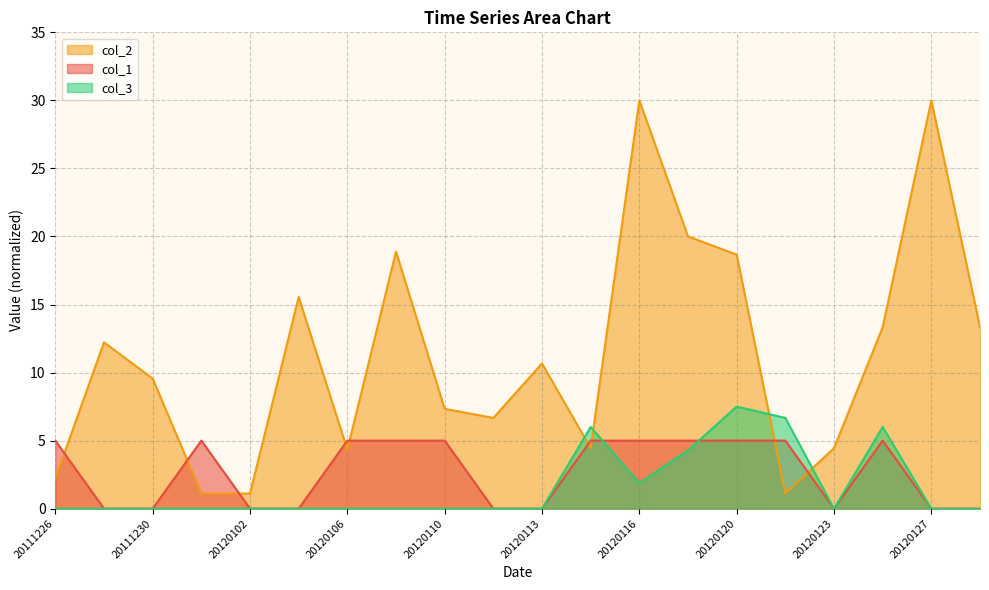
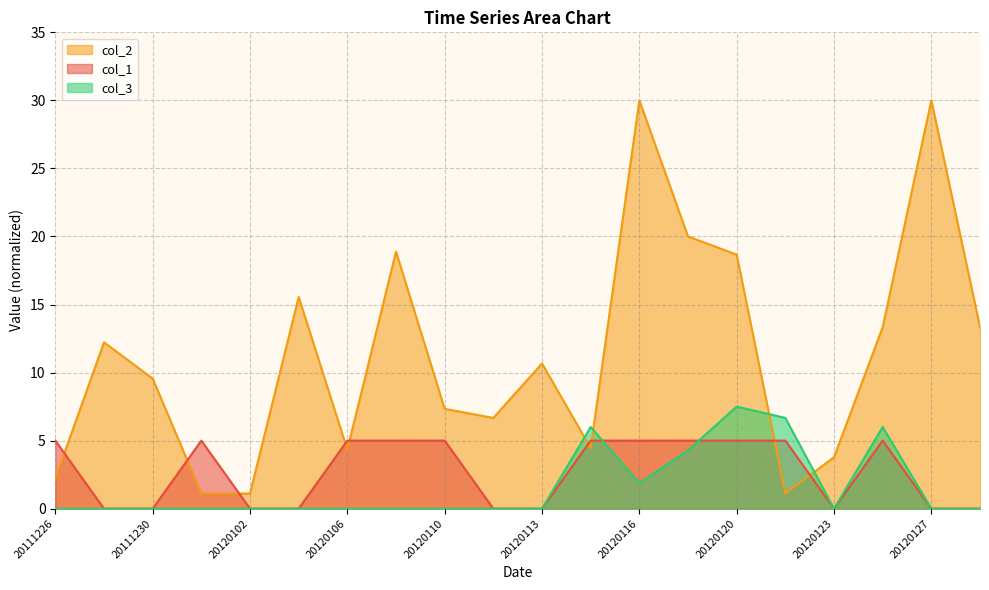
  {
    "col_2": {
      "20111226": 2.2,
      "20111230": 9.6,
      "20120102": 1.1,
      "20120106": 4.3,
      "20120110": 7.3,
      "20120113": 10.7,
      "20120116": 30.0,
      "20120120": 18.7,
-     "20120123": 4.4,
+     "20120123": 3.8,
      "20120127": 30.0
    },
    "col_1": {
      "20111226": 5.0,
      "20120106": 5.0,
      "20120110": 5.0,
      "20120116": 5.0,
      "20120120": 5.0
    },
    "col_3": {
      "20111226": 0.0,
      "20120106": 0.0,
      "20120110": 0.0,
      "20120116": 1.9,
      "20120120": 7.5
    }
  }
